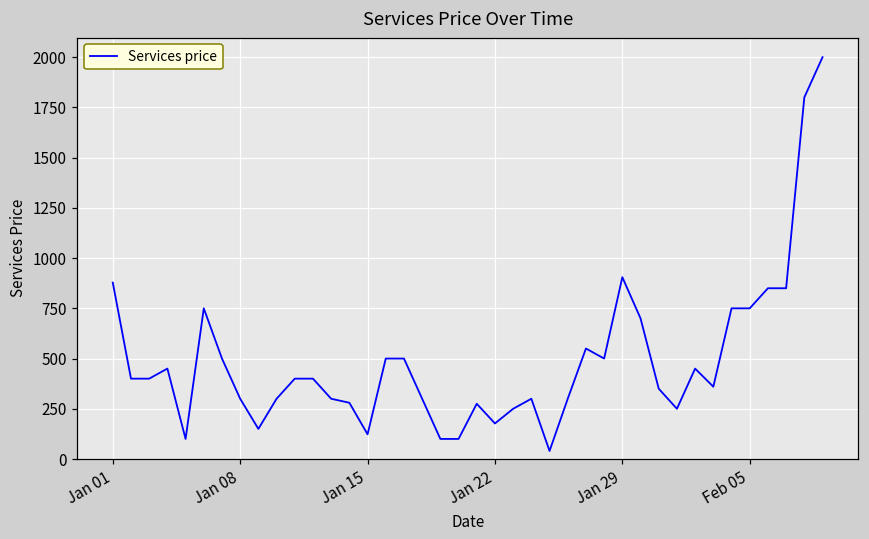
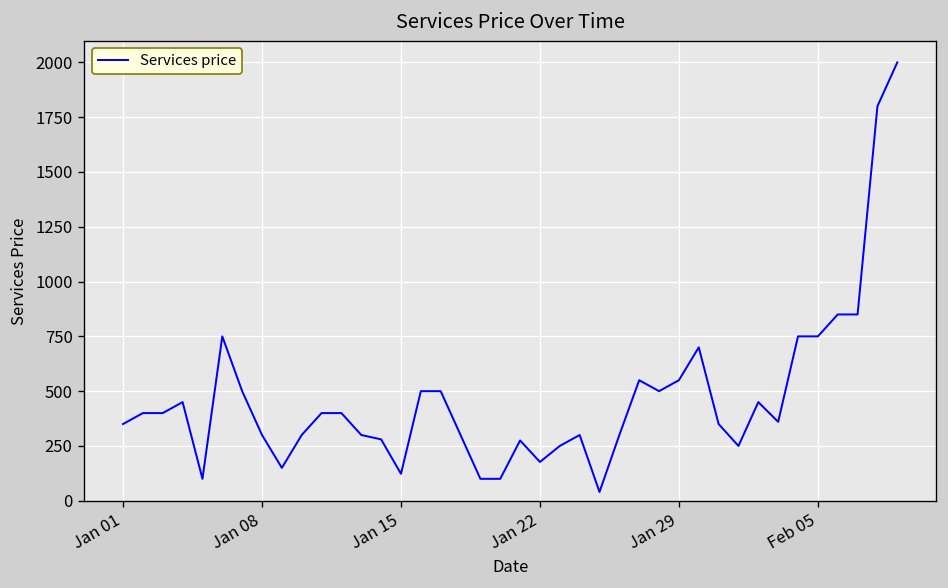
  {
-   "Jan 01": 880,
+   "Jan 01": 350,
    "Jan 08": 300,
    "Jan 15": 120,
    "Jan 22": 180,
-   "Jan 29": 910,
+   "Jan 29": 550,
    "Feb 05": 750
  }
